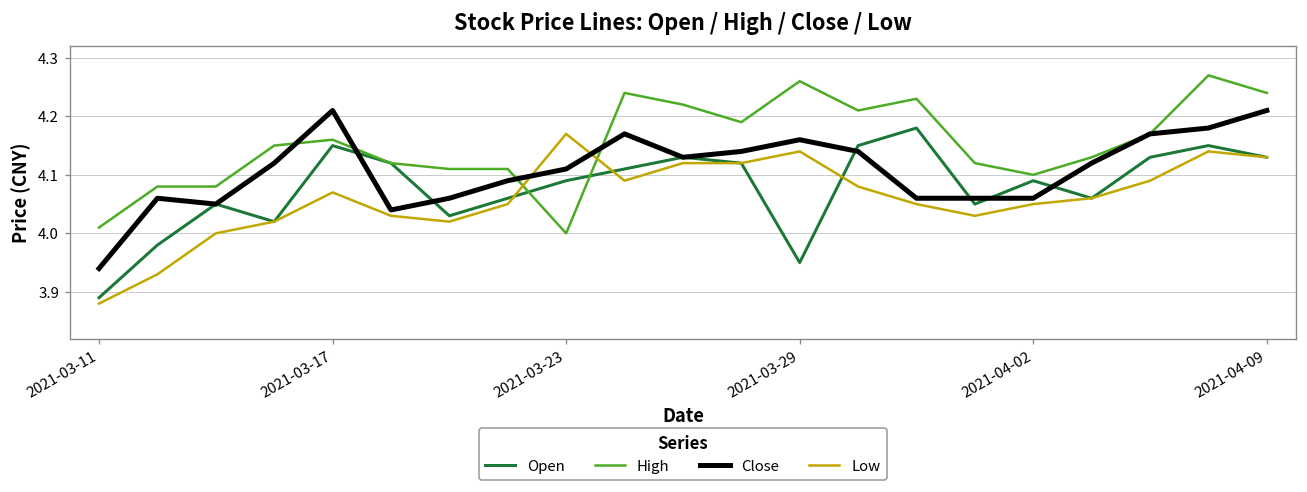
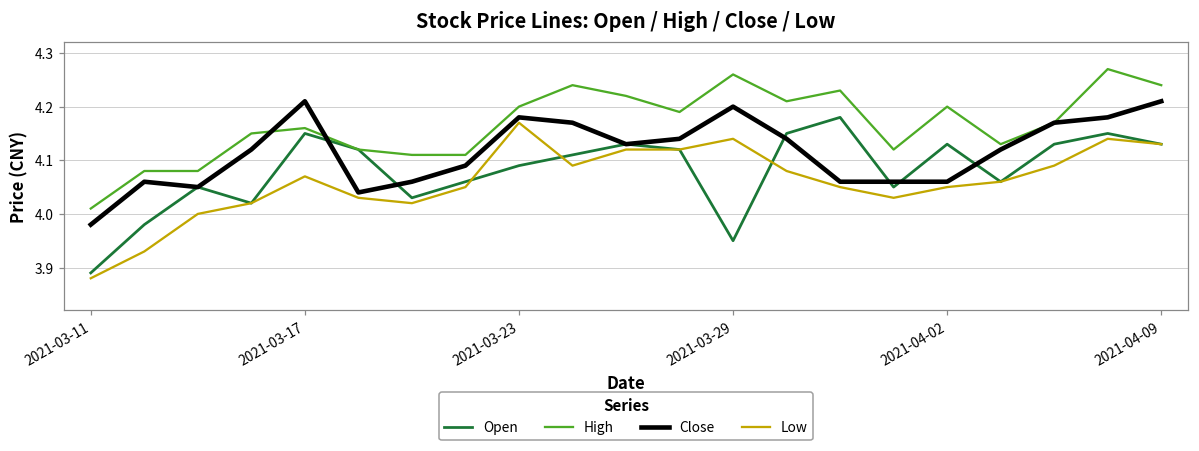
  {
    "Open": {
      "2021-03-11": 3.89,
      "2021-03-17": 4.15,
      "2021-03-23": 4.09,
      "2021-03-29": 3.95,
-     "2021-04-02": 4.09
+     "2021-04-02": 4.13
    },
    "High": {
      "2021-03-11": 4.01,
      "2021-03-17": 4.16,
-     "2021-03-23": 4.0,
+     "2021-03-23": 4.2,
      "2021-03-29": 4.26,
-     "2021-04-02": 4.1,
+     "2021-04-02": 4.2,
      "2021-04-09": 4.24
    },
    "Close": {
-     "2021-03-11": 3.94,
+     "2021-03-11": 3.98,
      "2021-03-17": 4.21,
-     "2021-03-23": 4.11,
-     "2021-03-29": 4.16,
+     "2021-03-23": 4.18,
+     "2021-03-29": 4.20,
      "2021-04-02": 4.06,
      "2021-04-09": 4.21
    },
    "Low": {
      "2021-03-11": 3.88,
      "2021-03-17": 4.07,
      "2021-03-23": 4.17,
      "2021-03-29": 4.14,
      "2021-04-02": 4.05
    }
  }
